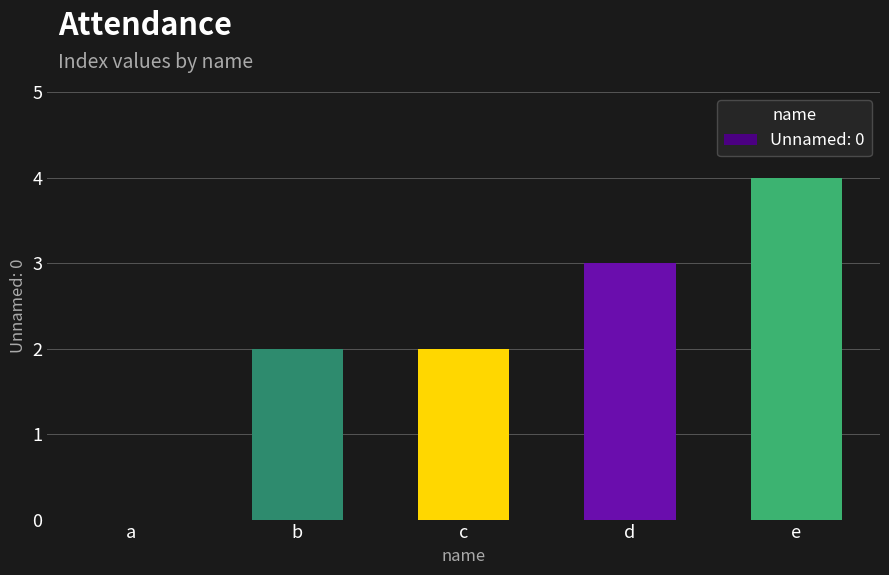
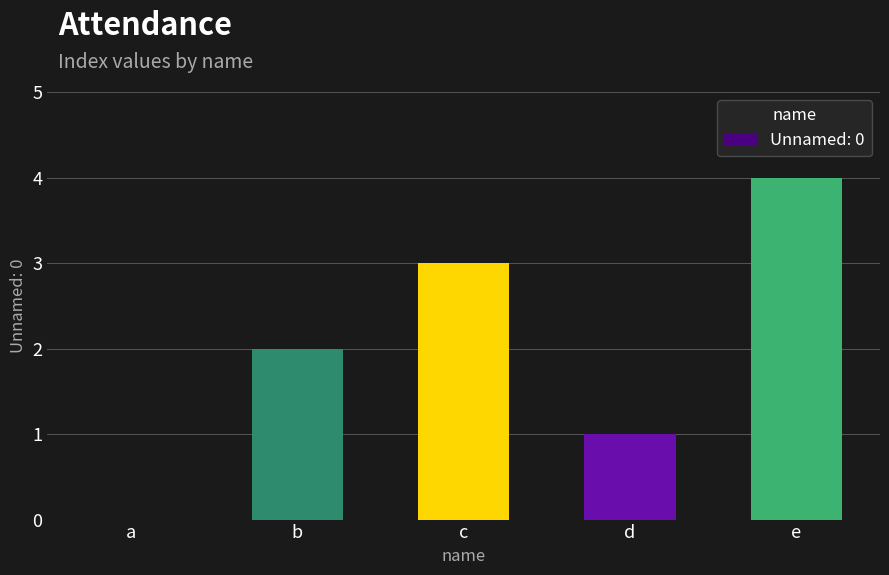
  {
    "a": 0,
    "b": 2,
-   "c": 2,
-   "d": 3,
+   "c": 3,
+   "d": 1,
    "e": 4
  }
